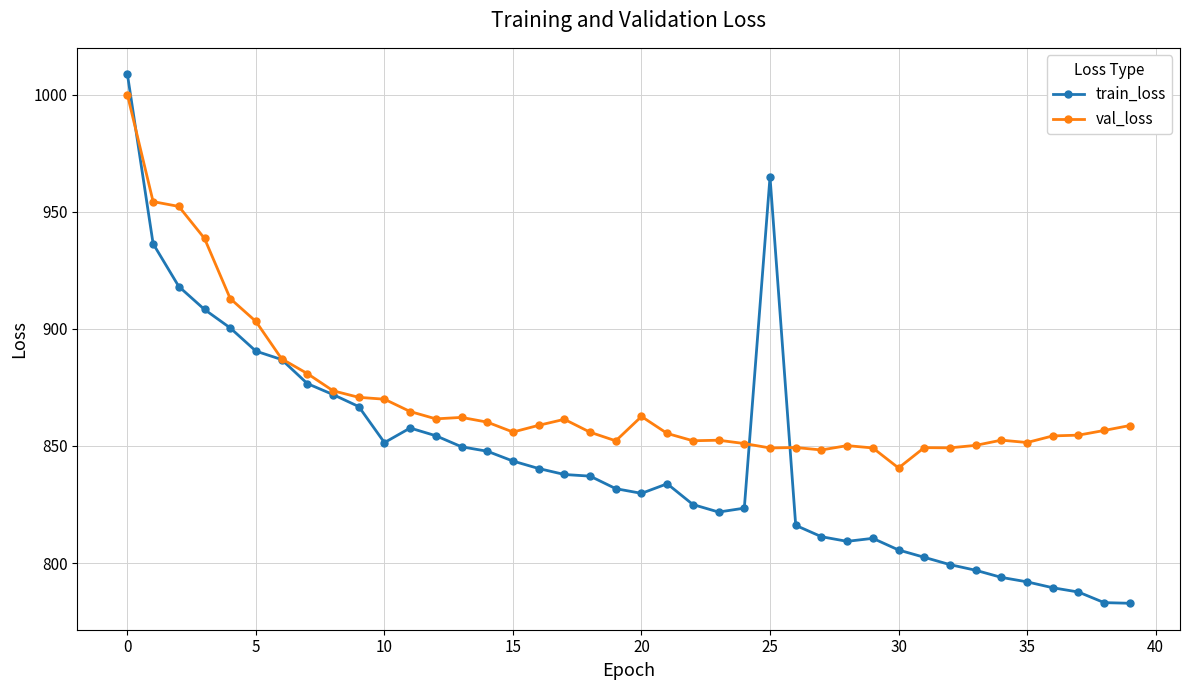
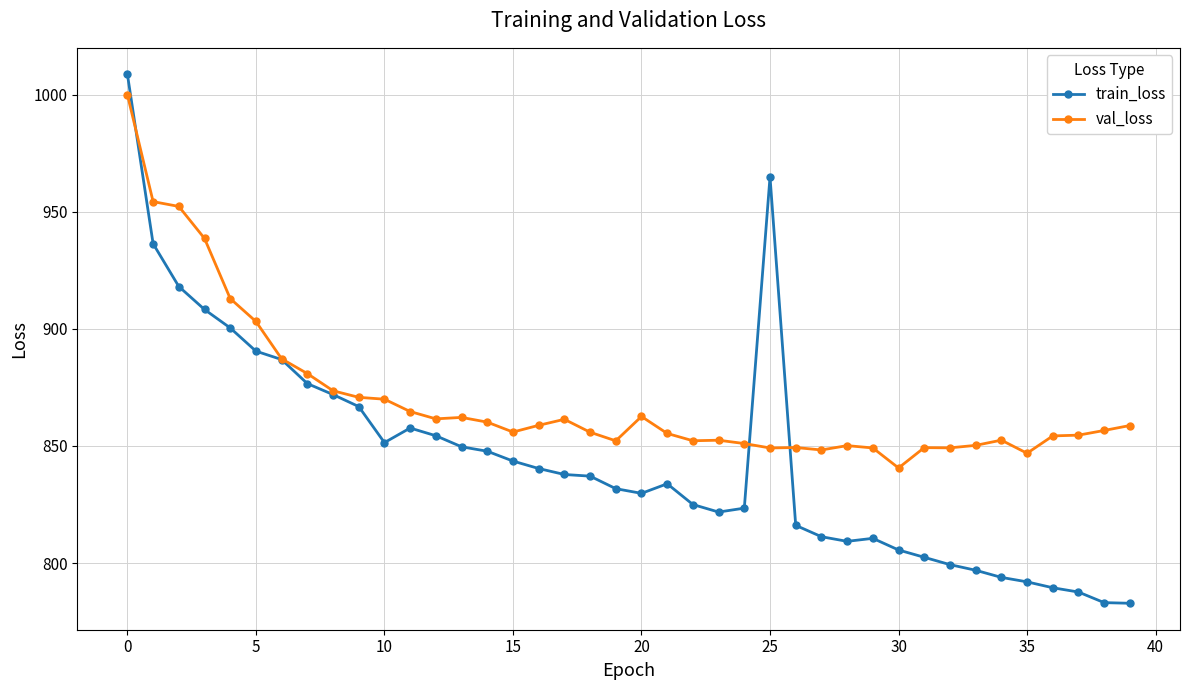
  {
    "train_loss": {
      "0": 1009,
      "5": 890,
      "10": 851,
      "15": 844,
      "20": 830,
      "25": 965,
      "30": 806,
      "35": 792
    },
    "val_loss": {
      "0": 1000,
      "5": 903,
      "10": 870,
      "15": 856,
      "20": 863,
      "25": 849,
      "30": 841,
-     "35": 851
+     "35": 847
    }
  }
